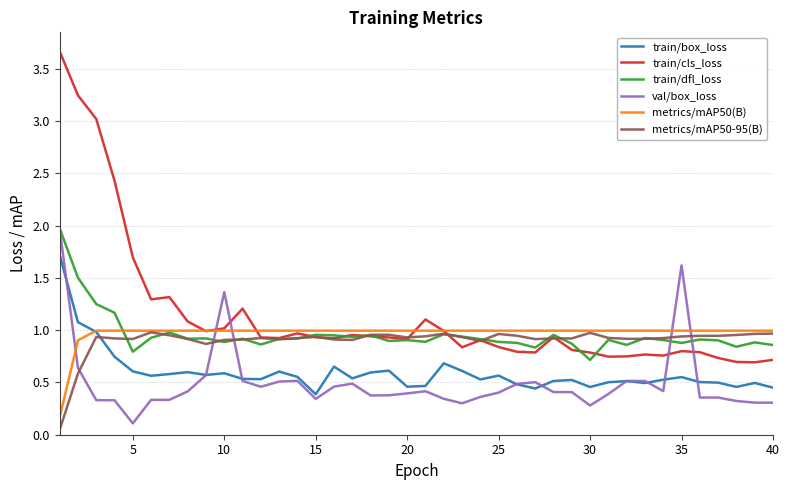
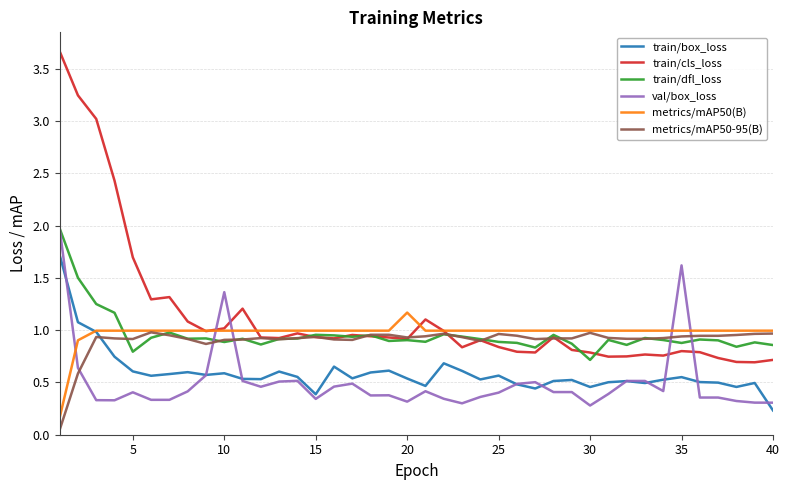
  {
    "train/box_loss": {
      "5": 0.61,
      "10": 0.59,
      "15": 0.39,
-     "20": 0.46,
+     "20": 0.54,
      "25": 0.57,
      "30": 0.46,
      "35": 0.55,
-     "40": 0.45
+     "40": 0.23
    },
    "train/cls_loss": {
      "5": 1.70,
      "25": 0.84,
      "30": 0.79,
      "35": 0.80,
      "40": 0.72
    },
    "train/dfl_loss": {
      "5": 0.79,
      "25": 0.89,
      "30": 0.72,
      "35": 0.88,
      "40": 0.86
    },
    "val/box_loss": {
-     "5": 0.11,
+     "5": 0.41,
      "10": 1.36,
      "15": 0.34,
-     "20": 0.40,
+     "20": 0.32,
      "25": 0.40,
      "30": 0.28,
      "35": 1.62,
      "40": 0.31
    },
    "metrics/mAP50(B)": {
      "5": 1.00,
      "15": 1.00,
-     "20": 1.00,
+     "20": 1.17,
      "25": 1.00,
      "35": 1.00,
      "40": 1.00
    },
    "metrics/mAP50-95(B)": {
      "5": 0.92,
      "25": 0.96,
      "35": 0.94,
      "40": 0.97
    }
  }
